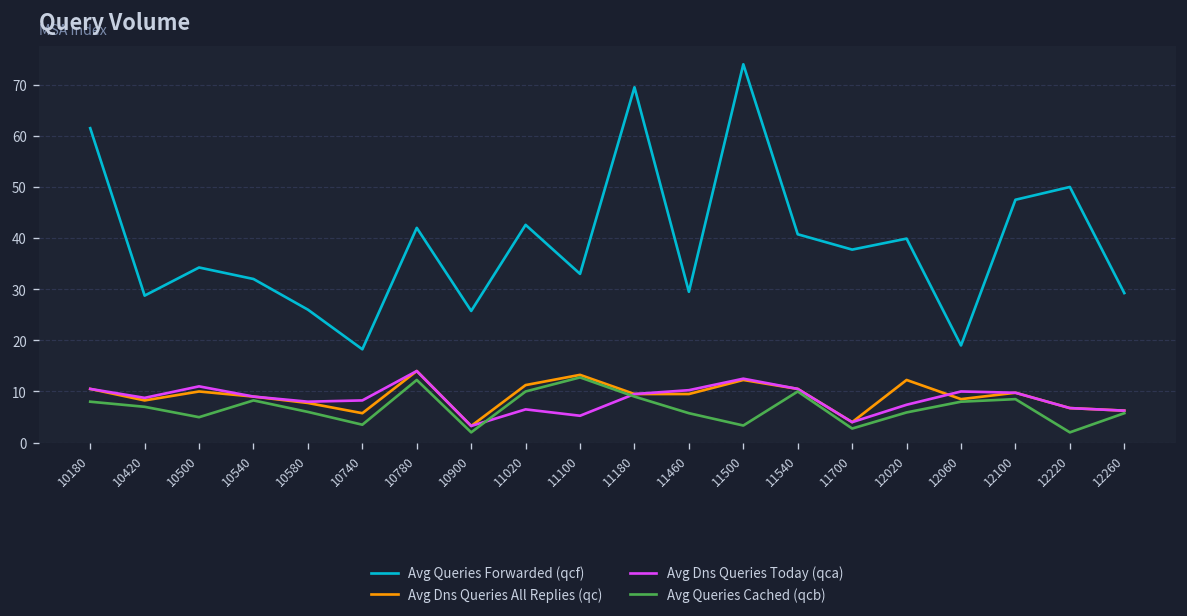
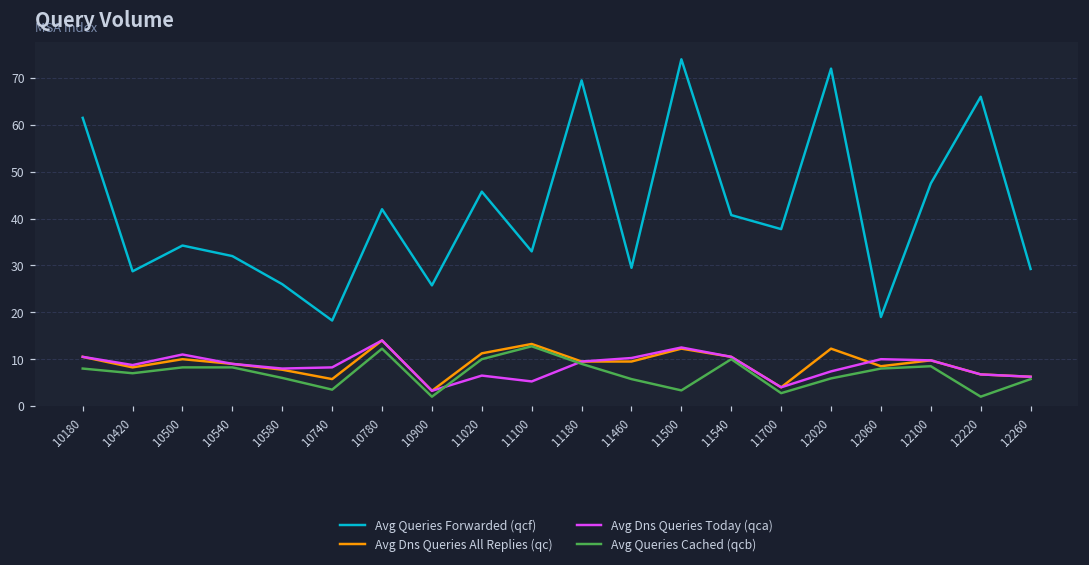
  {
    "Avg Queries Forwarded (qcf)": {
      "10180": 62,
      "10420": 29,
      "10500": 34,
      "10540": 32,
      "10580": 26,
      "10740": 18,
      "10780": 42,
      "10900": 26,
-     "11020": 43,
+     "11020": 46,
      "11100": 33,
      "11180": 70,
      "11460": 30,
      "11500": 74,
      "11540": 41,
      "11700": 38,
-     "12020": 40,
+     "12020": 72,
      "12060": 19,
      "12100": 48,
-     "12220": 50,
+     "12220": 66,
      "12260": 29
    },
    "Avg Dns Queries All Replies (qc)": {
      "10500": 10,
      "10740": 6,
      "11020": 11,
      "11460": 10,
      "12020": 12
    },
    "Avg Dns Queries Today (qca)": {
      "10500": 11,
      "10740": 8,
      "11020": 7,
      "11100": 5,
      "11460": 10,
      "12020": 7,
      "12060": 10
    },
    "Avg Queries Cached (qcb)": {
      "10180": 8,
      "10420": 7,
-     "10500": 5,
+     "10500": 8,
      "10540": 8,
      "10580": 6,
      "10740": 4,
      "10780": 12,
      "10900": 2,
      "11020": 10,
      "11460": 6,
      "11500": 3,
      "11700": 3,
      "12020": 6,
      "12100": 9,
      "12220": 2
    }
  }
